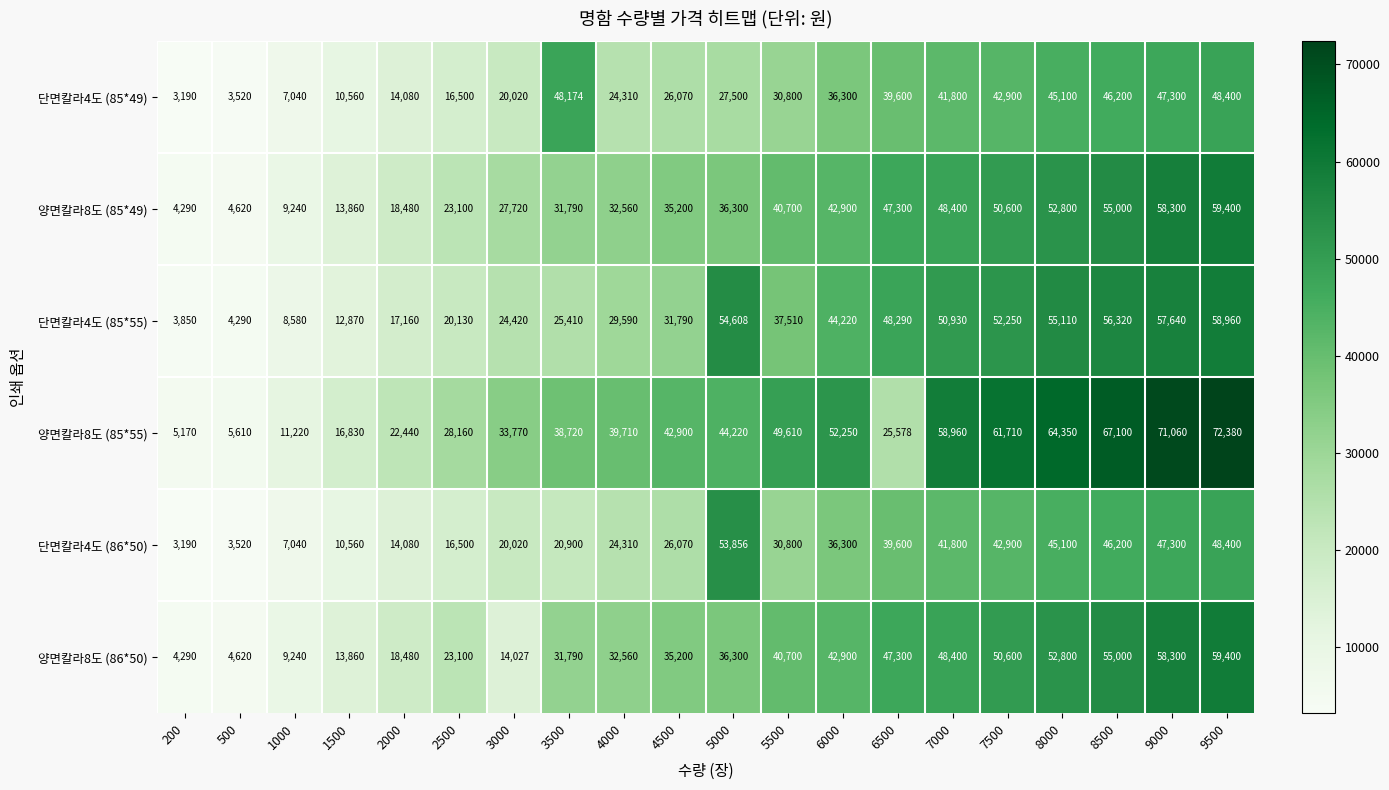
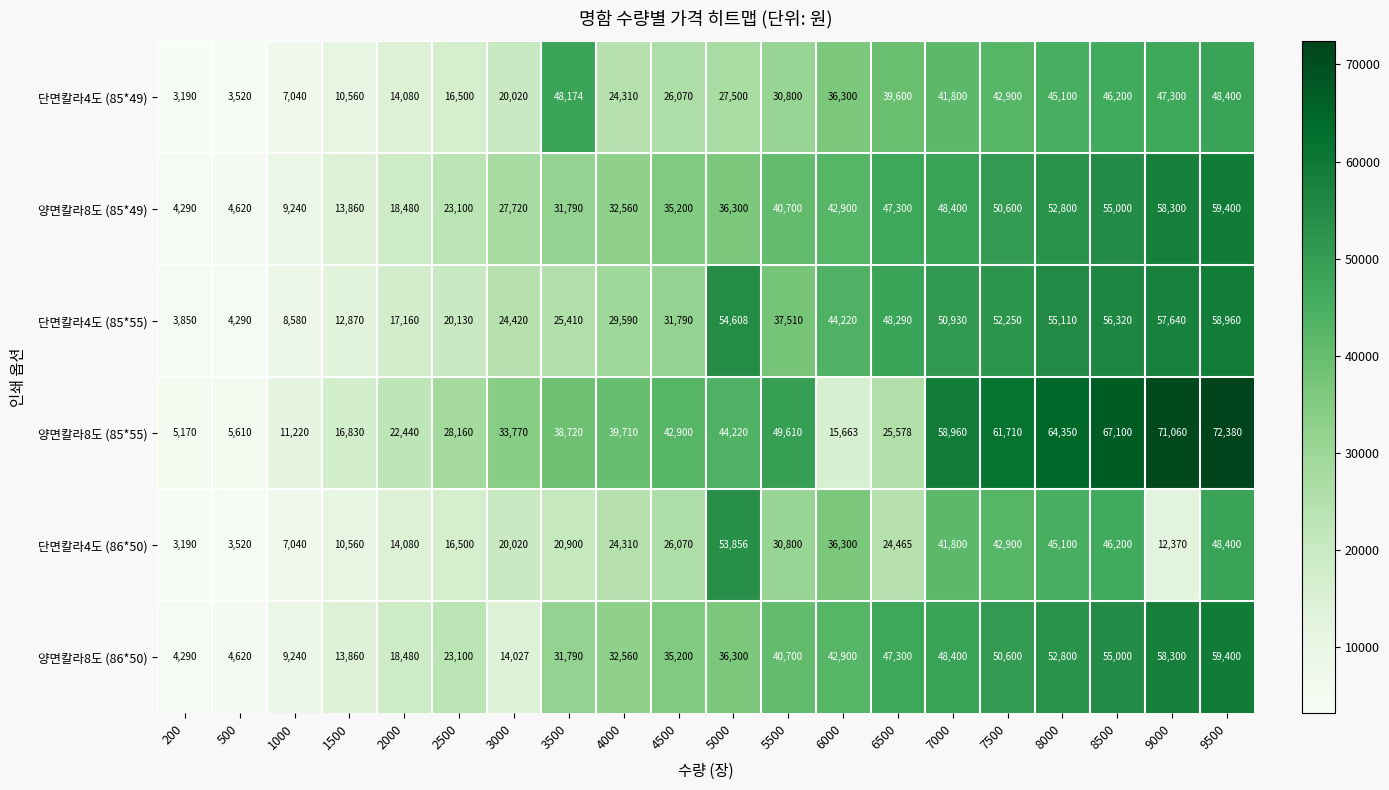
  {
    "단면칼라4도 (85*49)": {
      "200": "3,190",
      "500": "3,520",
      "1000": "7,040",
      "1500": "10,560",
      "2000": "14,080",
      "2500": "16,500",
      "3000": "20,020",
      "3500": "48,174",
      "4000": "24,310",
      "4500": "26,070",
      "5000": "27,500",
      "5500": "30,800",
      "6000": "36,300",
      "6500": "39,600",
      "7000": "41,800",
      "7500": "42,900",
      "8000": "45,100",
      "8500": "46,200",
      "9000": "47,300",
      "9500": "48,400"
    },
    "양면칼라8도 (85*49)": {
      "200": "4,290",
      "500": "4,620",
      "1000": "9,240",
      "1500": "13,860",
      "2000": "18,480",
      "2500": "23,100",
      "3000": "27,720",
      "3500": "31,790",
      "4000": "32,560",
      "4500": "35,200",
      "5000": "36,300",
      "5500": "40,700",
      "6000": "42,900",
      "6500": "47,300",
      "7000": "48,400",
      "7500": "50,600",
      "8000": "52,800",
      "8500": "55,000",
      "9000": "58,300",
      "9500": "59,400"
    },
    "단면칼라4도 (85*55)": {
      "200": "3,850",
      "500": "4,290",
      "1000": "8,580",
      "1500": "12,870",
      "2000": "17,160",
      "2500": "20,130",
      "3000": "24,420",
      "3500": "25,410",
      "4000": "29,590",
      "4500": "31,790",
      "5000": "54,608",
      "5500": "37,510",
      "6000": "44,220",
      "6500": "48,290",
      "7000": "50,930",
      "7500": "52,250",
      "8000": "55,110",
      "8500": "56,320",
      "9000": "57,640",
      "9500": "58,960"
    },
    "양면칼라8도 (85*55)": {
      "200": "5,170",
      "500": "5,610",
      "1000": "11,220",
      "1500": "16,830",
      "2000": "22,440",
      "2500": "28,160",
      "3000": "33,770",
      "3500": "38,720",
      "4000": "39,710",
      "4500": "42,900",
      "5000": "44,220",
      "5500": "49,610",
-     "6000": "52,250",
+     "6000": "15,663",
      "6500": "25,578",
      "7000": "58,960",
      "7500": "61,710",
      "8000": "64,350",
      "8500": "67,100",
      "9000": "71,060",
      "9500": "72,380"
    },
    "단면칼라4도 (86*50)": {
      "200": "3,190",
      "500": "3,520",
      "1000": "7,040",
      "1500": "10,560",
      "2000": "14,080",
      "2500": "16,500",
      "3000": "20,020",
      "3500": "20,900",
      "4000": "24,310",
      "4500": "26,070",
      "5000": "53,856",
      "5500": "30,800",
      "6000": "36,300",
-     "6500": "39,600",
+     "6500": "24,465",
      "7000": "41,800",
      "7500": "42,900",
      "8000": "45,100",
      "8500": "46,200",
-     "9000": "47,300",
+     "9000": "12,370",
      "9500": "48,400"
    },
    "양면칼라8도 (86*50)": {
      "200": "4,290",
      "500": "4,620",
      "1000": "9,240",
      "1500": "13,860",
      "2000": "18,480",
      "2500": "23,100",
      "3000": "14,027",
      "3500": "31,790",
      "4000": "32,560",
      "4500": "35,200",
      "5000": "36,300",
      "5500": "40,700",
      "6000": "42,900",
      "6500": "47,300",
      "7000": "48,400",
      "7500": "50,600",
      "8000": "52,800",
      "8500": "55,000",
      "9000": "58,300",
      "9500": "59,400"
    }
  }
